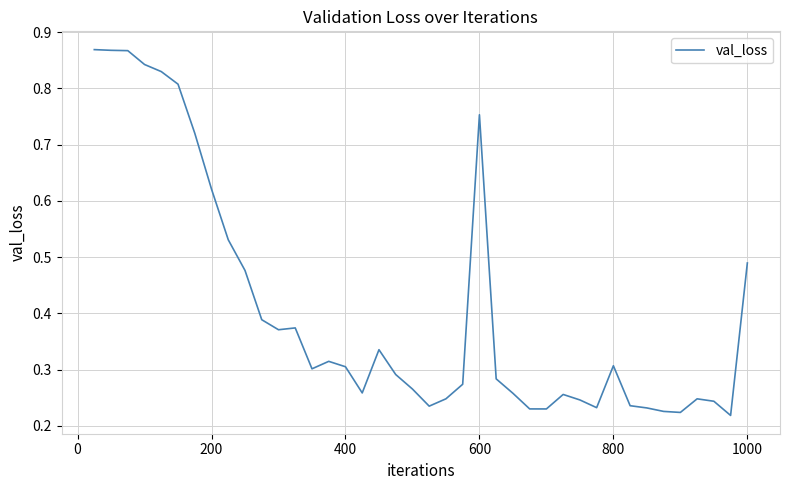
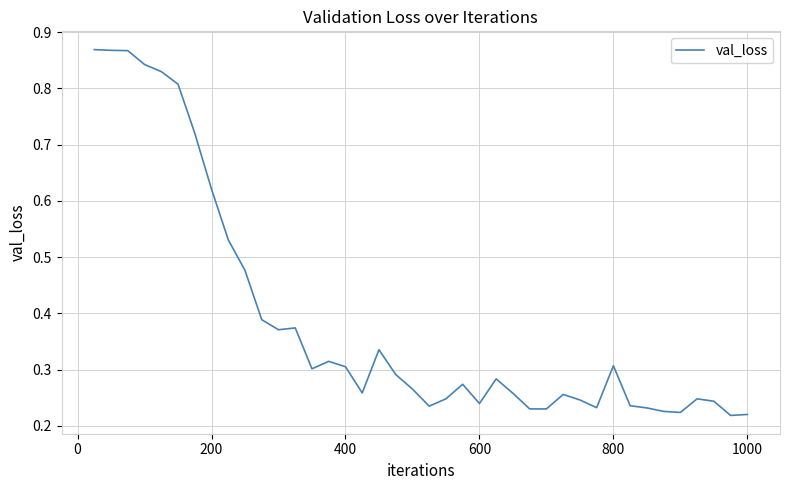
  {
    "200": 0.62,
    "400": 0.31,
-   "600": 0.75,
+   "600": 0.24,
    "800": 0.31,
-   "1000": 0.49
+   "1000": 0.22
  }
